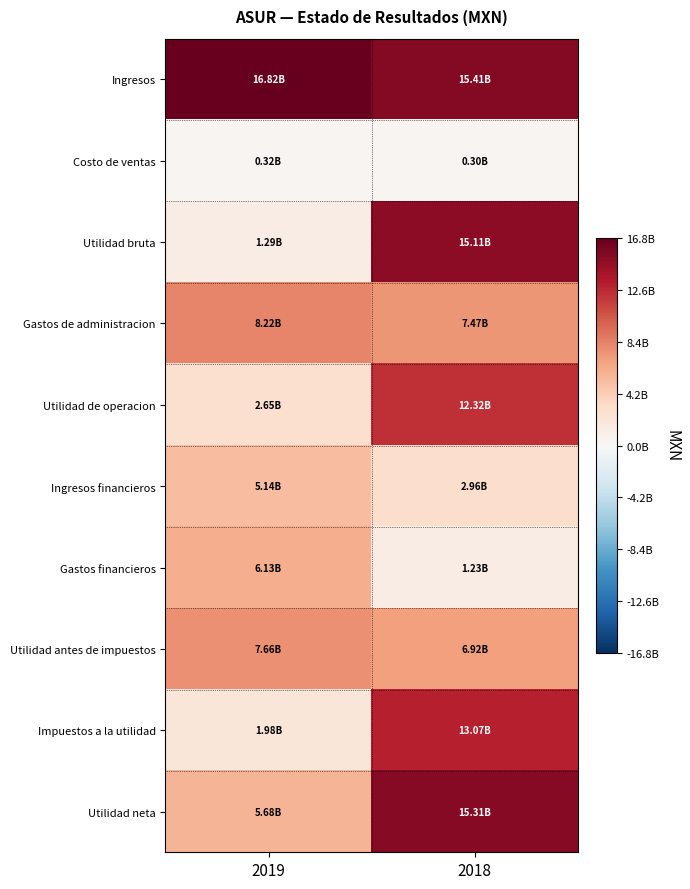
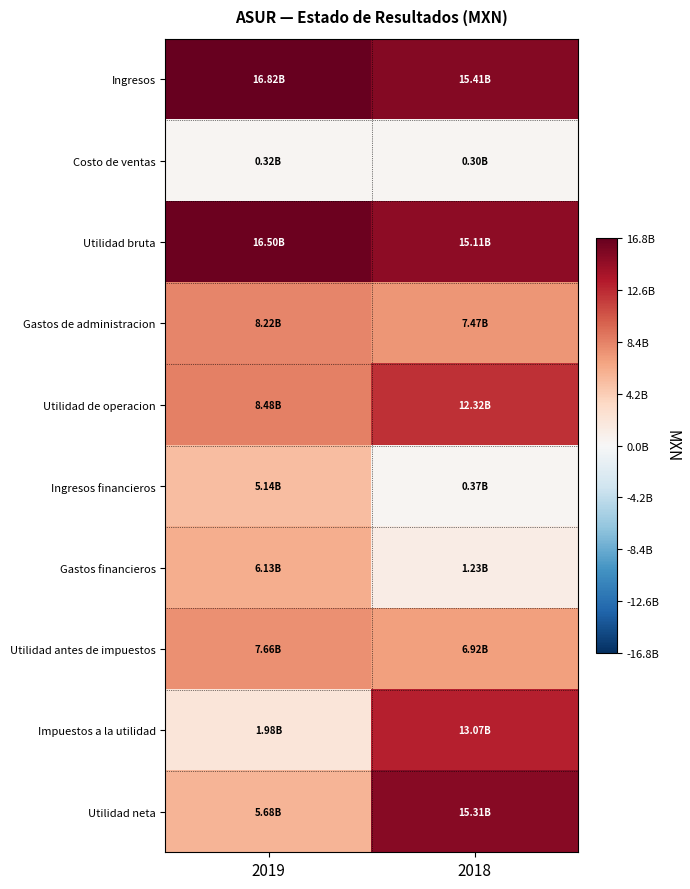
  {
    "Ingresos": {
      "2019": "16.82B",
      "2018": "15.41B"
    },
    "Costo de ventas": {
      "2019": "0.32B",
      "2018": "0.30B"
    },
    "Utilidad bruta": {
-     "2019": "1.29B",
+     "2019": "16.50B",
      "2018": "15.11B"
    },
    "Gastos de administracion": {
      "2019": "8.22B",
      "2018": "7.47B"
    },
    "Utilidad de operacion": {
-     "2019": "2.65B",
+     "2019": "8.48B",
      "2018": "12.32B"
    },
    "Ingresos financieros": {
      "2019": "5.14B",
-     "2018": "2.96B"
+     "2018": "0.37B"
    },
    "Gastos financieros": {
      "2019": "6.13B",
      "2018": "1.23B"
    },
    "Utilidad antes de impuestos": {
      "2019": "7.66B",
      "2018": "6.92B"
    },
    "Impuestos a la utilidad": {
      "2019": "1.98B",
      "2018": "13.07B"
    },
    "Utilidad neta": {
      "2019": "5.68B",
      "2018": "15.31B"
    }
  }
